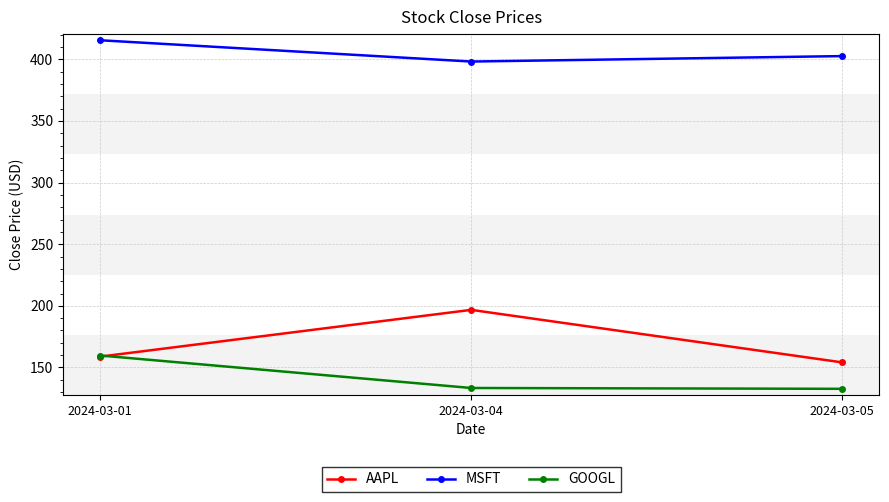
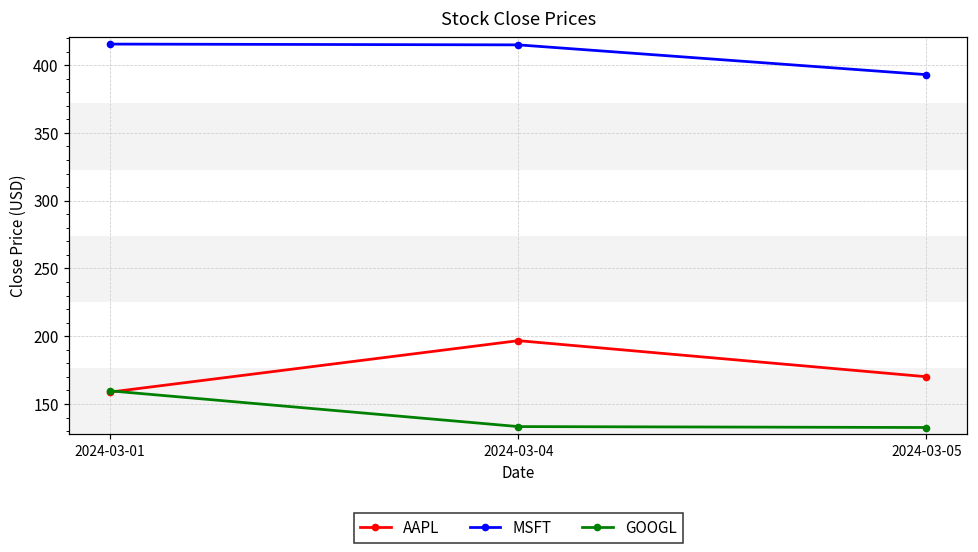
  {
    "AAPL": {
      "2024-03-04": 197,
-     "2024-03-05": 154
+     "2024-03-05": 170
    },
    "MSFT": {
      "2024-03-01": 416,
-     "2024-03-04": 398,
-     "2024-03-05": 403
+     "2024-03-04": 415,
+     "2024-03-05": 393
    },
    "GOOGL": {
      "2024-03-04": 133,
      "2024-03-05": 133
    }
  }
